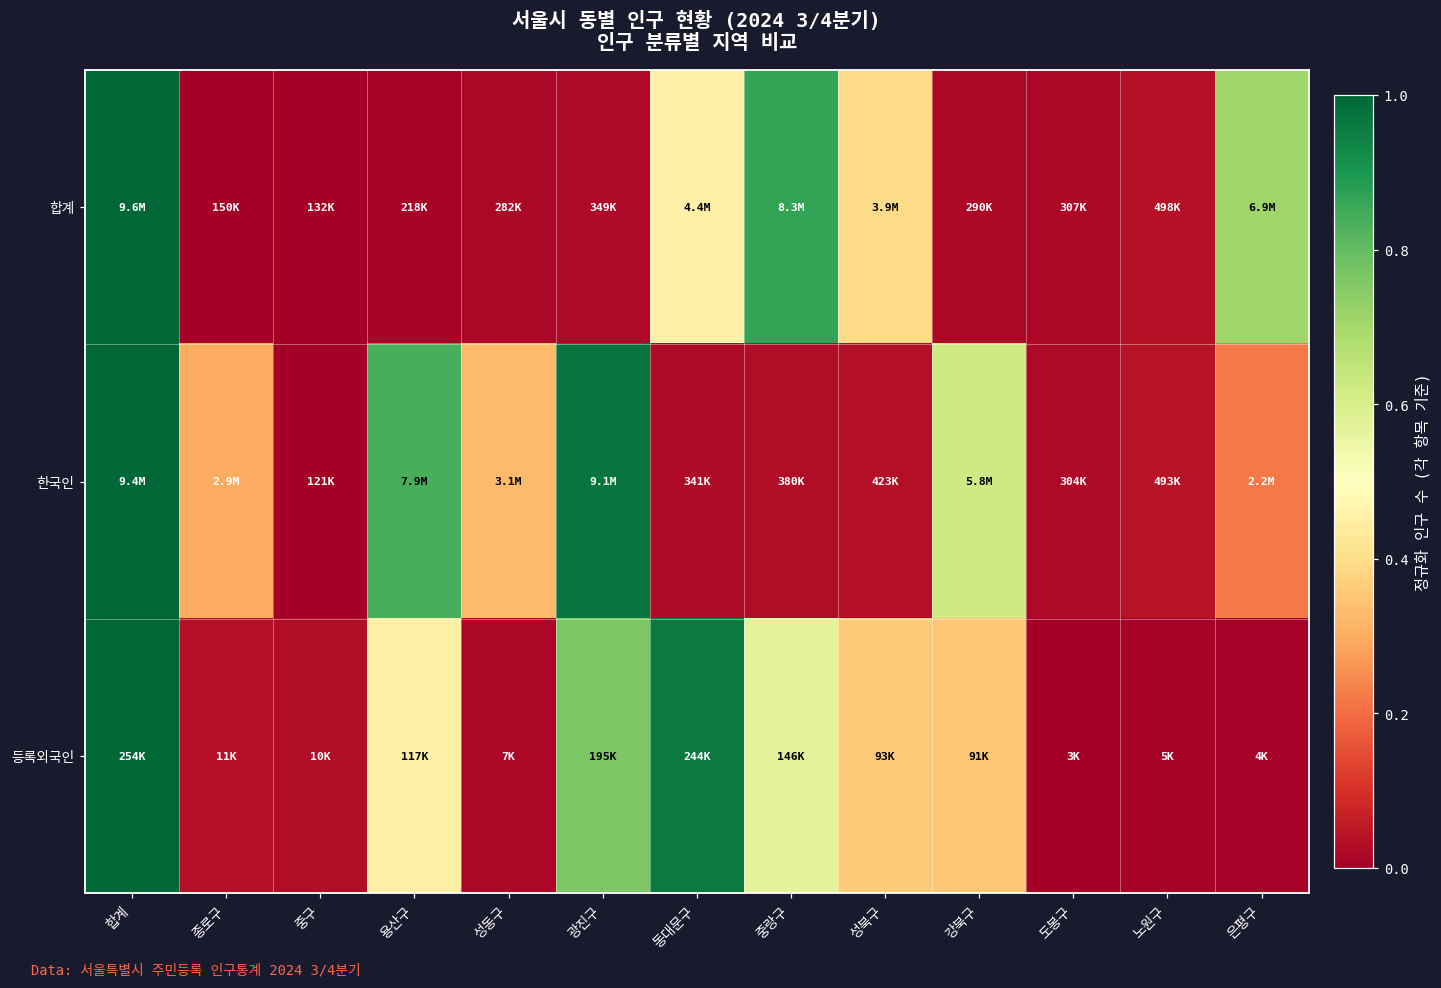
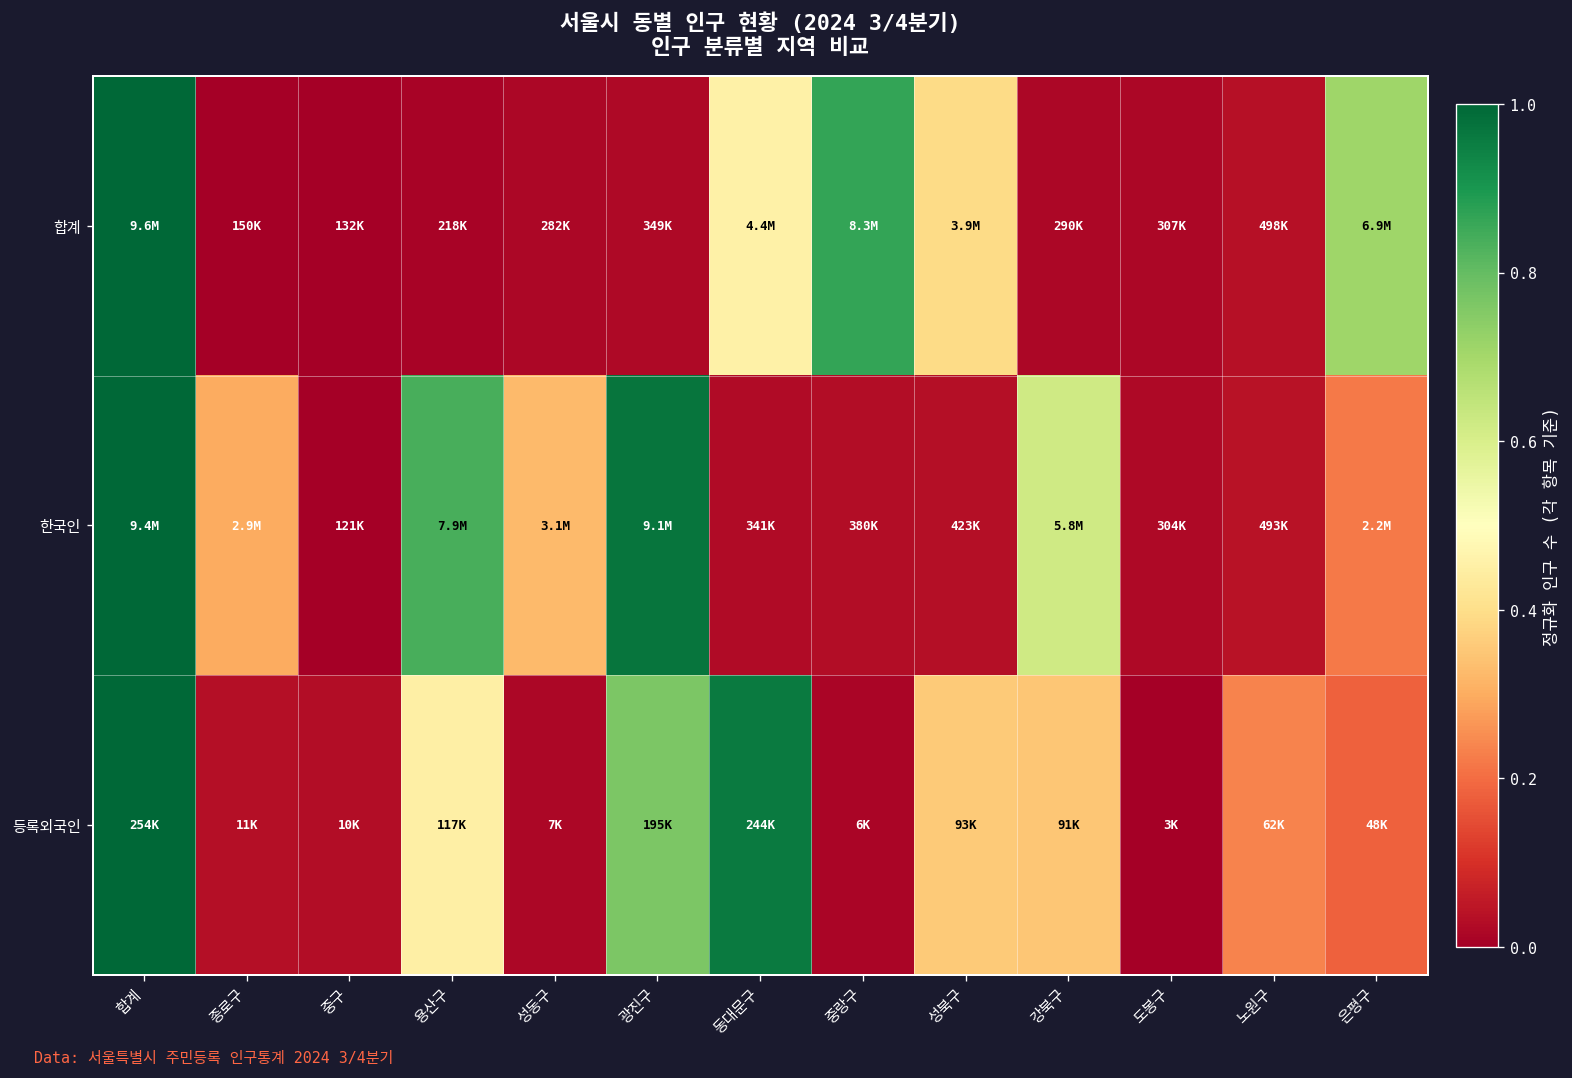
  {
    "합계": {
      "합계": "9.6M",
      "종로구": "150K",
      "중구": "132K",
      "용산구": "218K",
      "성동구": "282K",
      "광진구": "349K",
      "동대문구": "4.4M",
      "중랑구": "8.3M",
      "성북구": "3.9M",
      "강북구": "290K",
      "도봉구": "307K",
      "노원구": "498K",
      "은평구": "6.9M"
    },
    "한국인": {
      "합계": "9.4M",
      "종로구": "2.9M",
      "중구": "121K",
      "용산구": "7.9M",
      "성동구": "3.1M",
      "광진구": "9.1M",
      "동대문구": "341K",
      "중랑구": "380K",
      "성북구": "423K",
      "강북구": "5.8M",
      "도봉구": "304K",
      "노원구": "493K",
      "은평구": "2.2M"
    },
    "등록외국인": {
      "합계": "254K",
      "종로구": "11K",
      "중구": "10K",
      "용산구": "117K",
      "성동구": "7K",
      "광진구": "195K",
      "동대문구": "244K",
-     "중랑구": "146K",
+     "중랑구": "6K",
      "성북구": "93K",
      "강북구": "91K",
      "도봉구": "3K",
-     "노원구": "5K",
-     "은평구": "4K"
+     "노원구": "62K",
+     "은평구": "48K"
    }
  }
